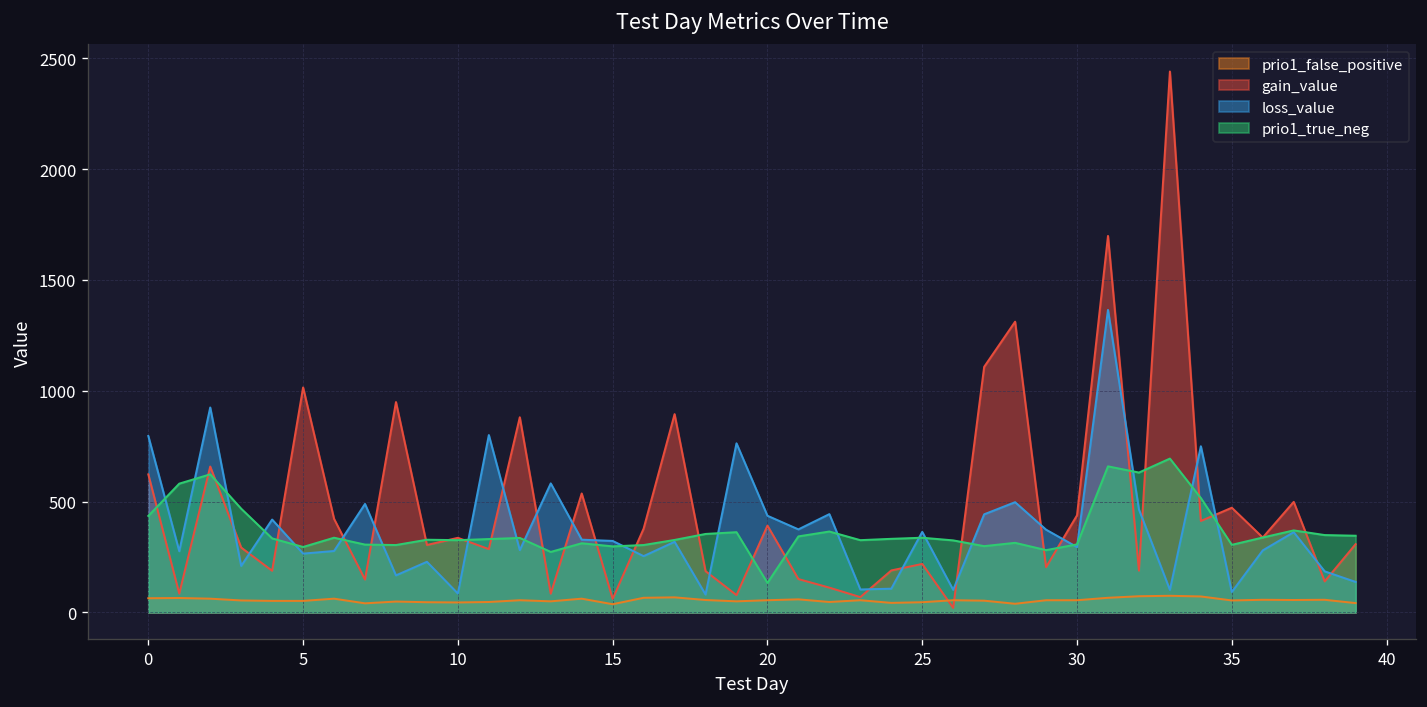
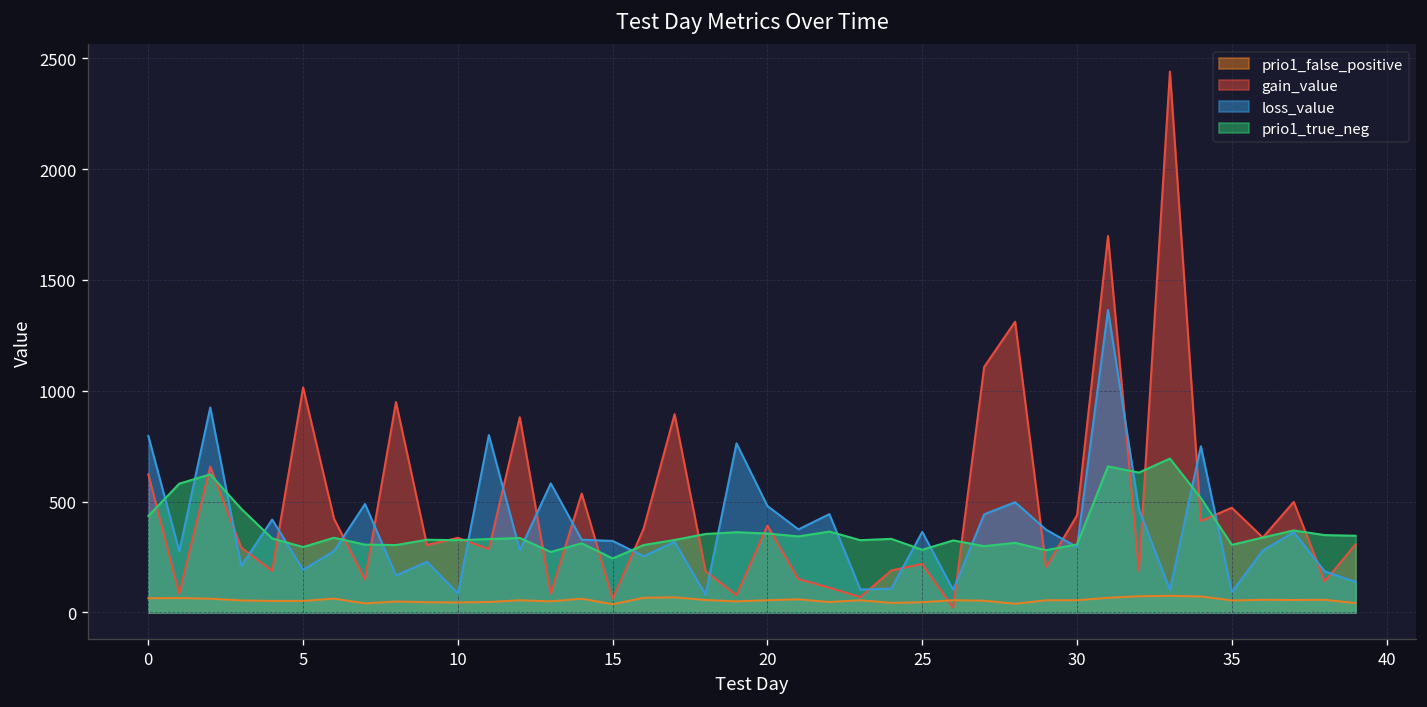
  {
    "loss_value": {
      "0": 800,
-     "5": 270,
+     "5": 190,
      "10": 90,
      "15": 320,
-     "20": 440,
+     "20": 480,
      "25": 360,
      "35": 90
    },
    "prio1_true_neg": {
      "0": 440,
      "5": 300,
-     "15": 300,
-     "20": 130,
-     "25": 340,
+     "15": 240,
+     "20": 360,
+     "25": 280,
      "35": 300
    }
  }
